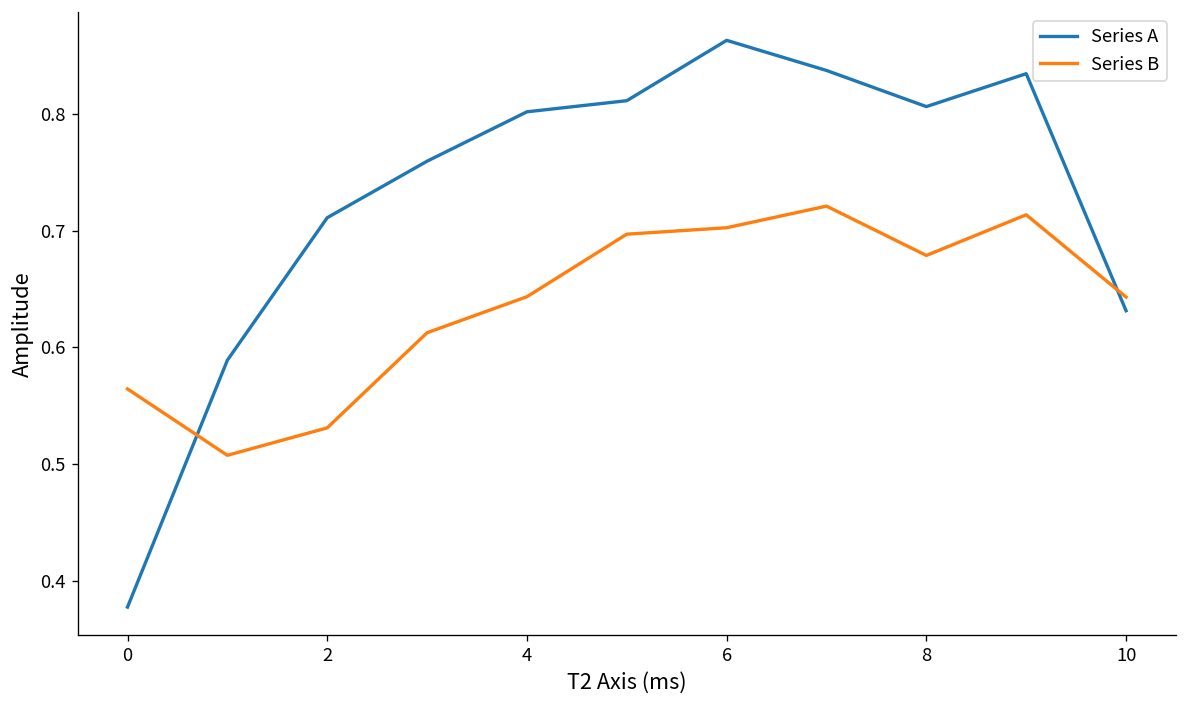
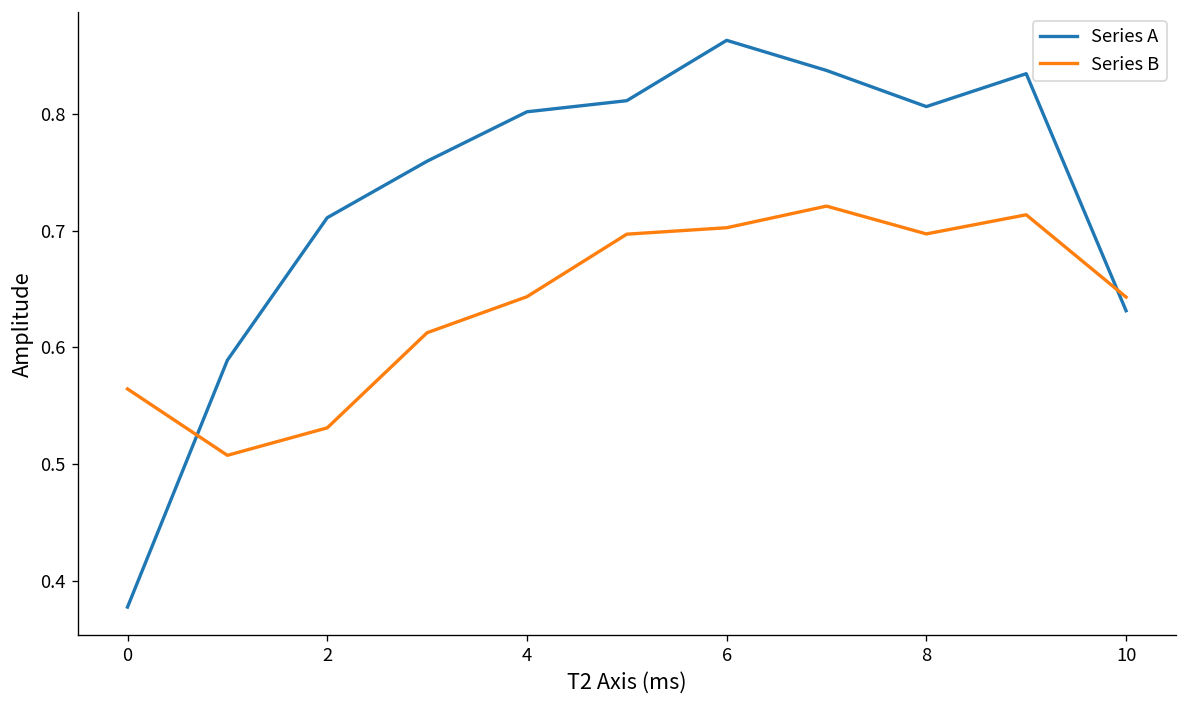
  {
    "Series A": {
      "0": 0.38,
      "2": 0.71,
      "4": 0.80,
      "6": 0.86,
      "8": 0.81,
      "10": 0.63
    },
    "Series B": {
      "0": 0.56,
      "2": 0.53,
      "4": 0.64,
      "6": 0.70,
-     "8": 0.68,
+     "8": 0.70,
      "10": 0.64
    }
  }
